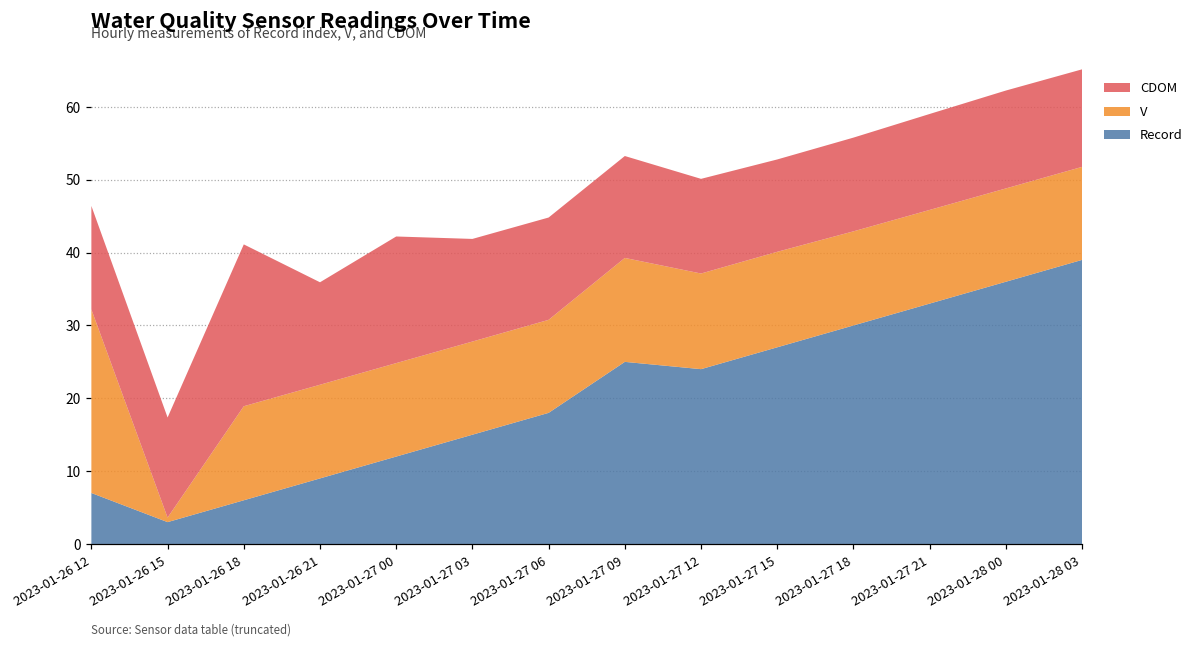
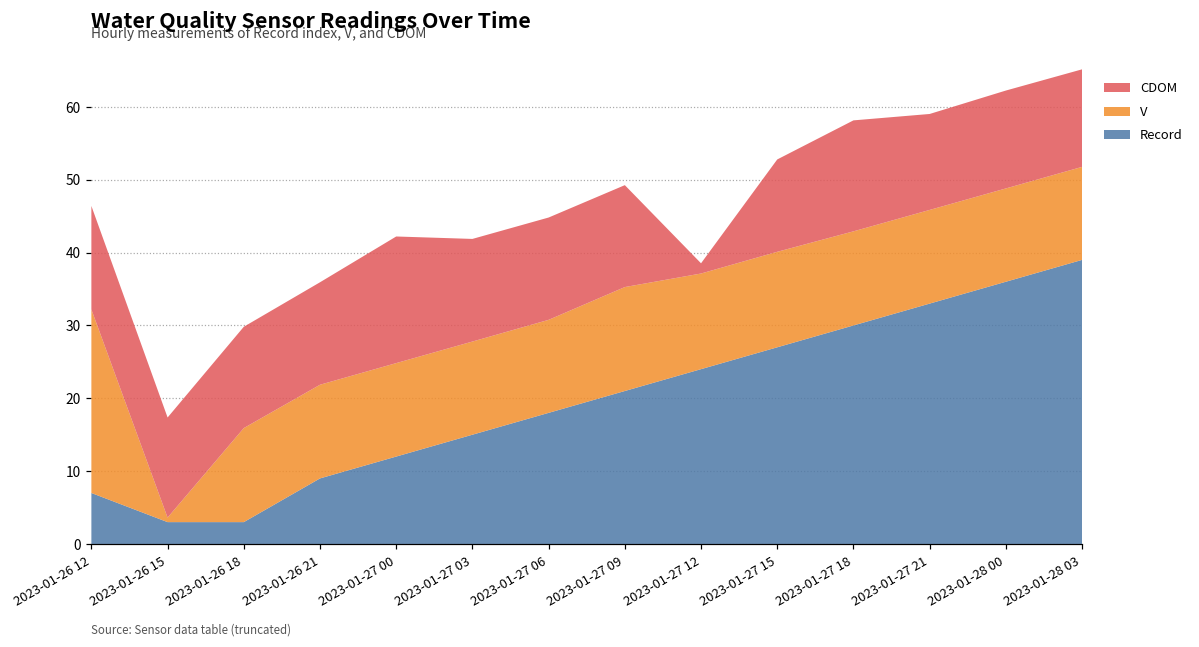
  {
    "Record": {
      "2023-01-26 12": 7,
      "2023-01-26 15": 3,
-     "2023-01-26 18": 6,
+     "2023-01-26 18": 3,
      "2023-01-26 21": 9,
      "2023-01-27 00": 12,
      "2023-01-27 03": 15,
      "2023-01-27 06": 18,
-     "2023-01-27 09": 25,
+     "2023-01-27 09": 21,
      "2023-01-27 12": 24,
      "2023-01-27 15": 27,
      "2023-01-27 18": 30,
      "2023-01-27 21": 33,
      "2023-01-28 00": 36,
      "2023-01-28 03": 39
    },
    "V": {
      "2023-01-26 12": 25,
      "2023-01-26 15": 1,
      "2023-01-26 18": 13,
      "2023-01-26 21": 13,
      "2023-01-27 00": 13,
      "2023-01-27 03": 13,
      "2023-01-27 06": 13,
      "2023-01-27 09": 14,
      "2023-01-27 12": 13,
      "2023-01-27 15": 13,
      "2023-01-27 18": 13,
      "2023-01-27 21": 13,
      "2023-01-28 00": 13,
      "2023-01-28 03": 13
    },
    "CDOM": {
      "2023-01-26 12": 14,
      "2023-01-26 15": 14,
-     "2023-01-26 18": 22,
+     "2023-01-26 18": 14,
      "2023-01-26 21": 14,
      "2023-01-27 00": 17,
      "2023-01-27 03": 14,
      "2023-01-27 06": 14,
      "2023-01-27 09": 14,
-     "2023-01-27 12": 13,
+     "2023-01-27 12": 1,
      "2023-01-27 15": 13,
-     "2023-01-27 18": 13,
+     "2023-01-27 18": 15,
      "2023-01-27 21": 13,
      "2023-01-28 00": 13,
      "2023-01-28 03": 13
    }
  }
